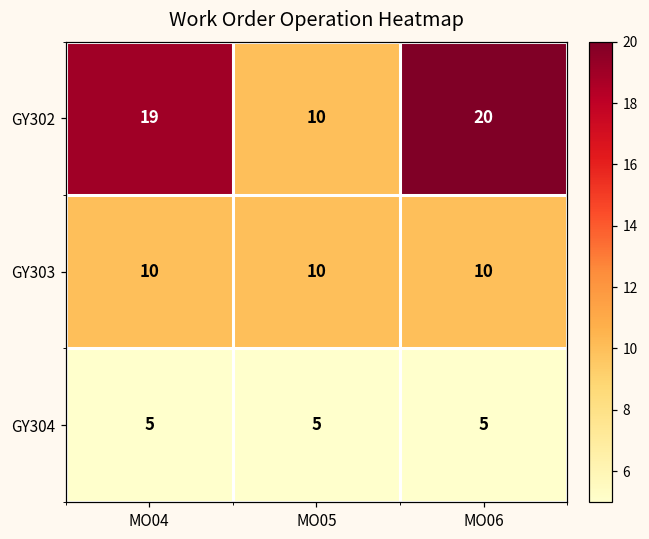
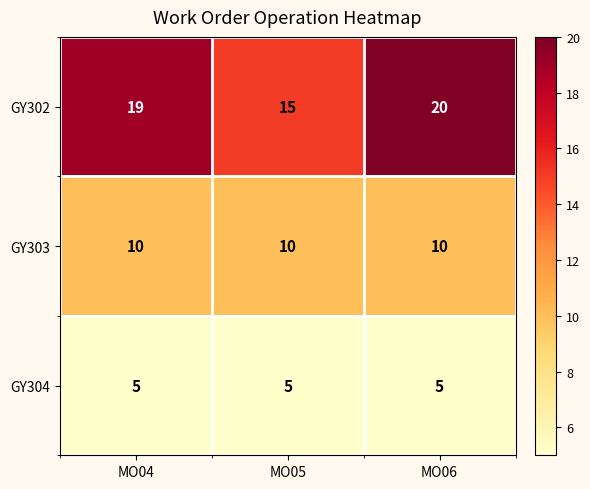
  {
    "GY302": {
      "MO04": 19,
-     "MO05": 10,
+     "MO05": 15,
      "MO06": 20
    },
    "GY303": {
      "MO04": 10,
      "MO05": 10,
      "MO06": 10
    },
    "GY304": {
      "MO04": 5,
      "MO05": 5,
      "MO06": 5
    }
  }
